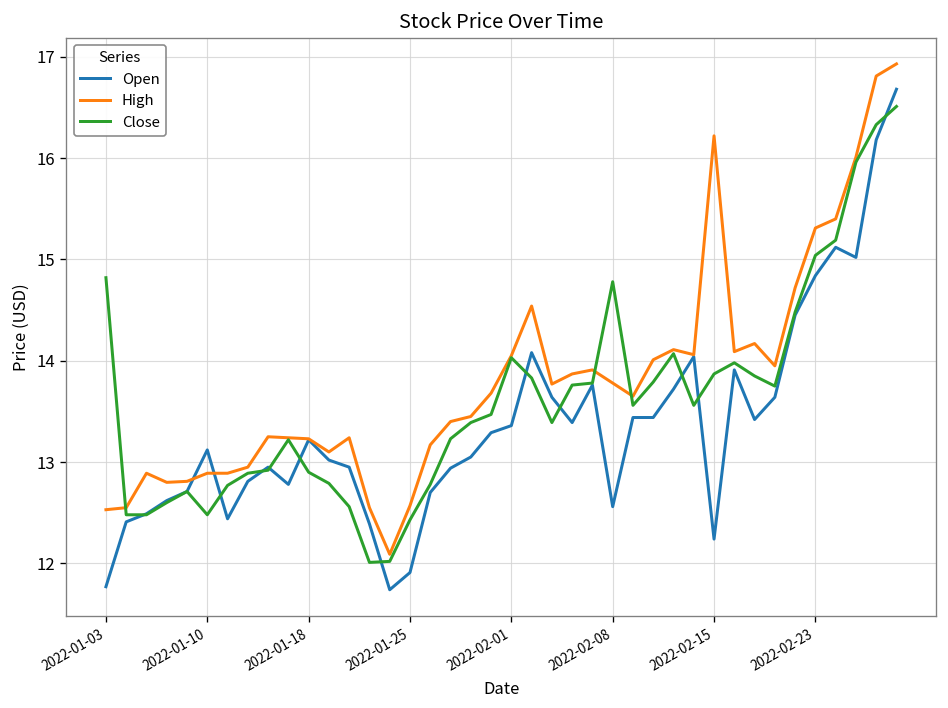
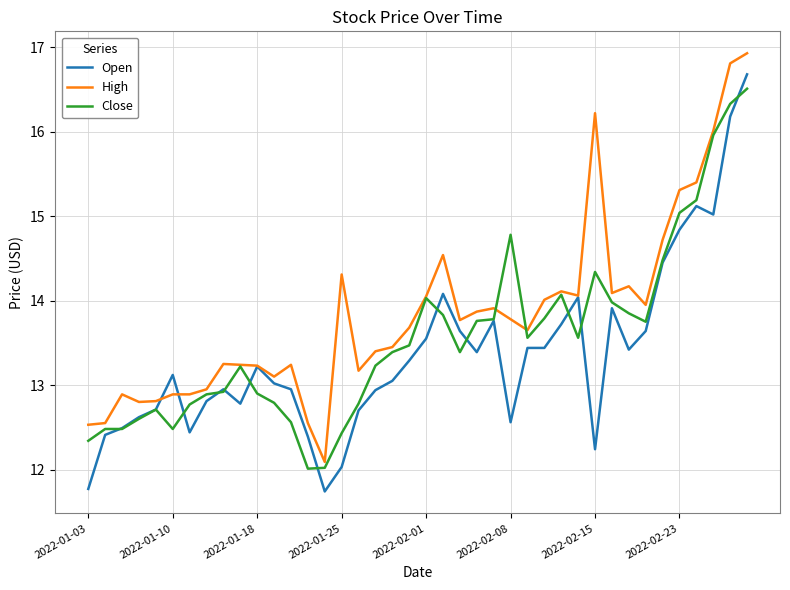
  {
    "Open": {
      "2022-01-03": 11.8,
      "2022-01-10": 13.1,
-     "2022-01-25": 11.9,
-     "2022-02-01": 13.4,
+     "2022-01-25": 12.0,
+     "2022-02-01": 13.6,
      "2022-02-08": 12.6,
      "2022-02-15": 12.2,
      "2022-02-23": 14.8
    },
    "High": {
      "2022-01-03": 12.5,
      "2022-01-10": 12.9,
-     "2022-01-25": 12.6,
+     "2022-01-25": 14.3,
      "2022-02-08": 13.8,
      "2022-02-15": 16.2,
      "2022-02-23": 15.3
    },
    "Close": {
-     "2022-01-03": 14.8,
+     "2022-01-03": 12.3,
      "2022-01-10": 12.5,
      "2022-01-18": 12.9,
      "2022-01-25": 12.4,
      "2022-02-08": 14.8,
-     "2022-02-15": 13.9,
+     "2022-02-15": 14.3,
      "2022-02-23": 15.0
    }
  }
